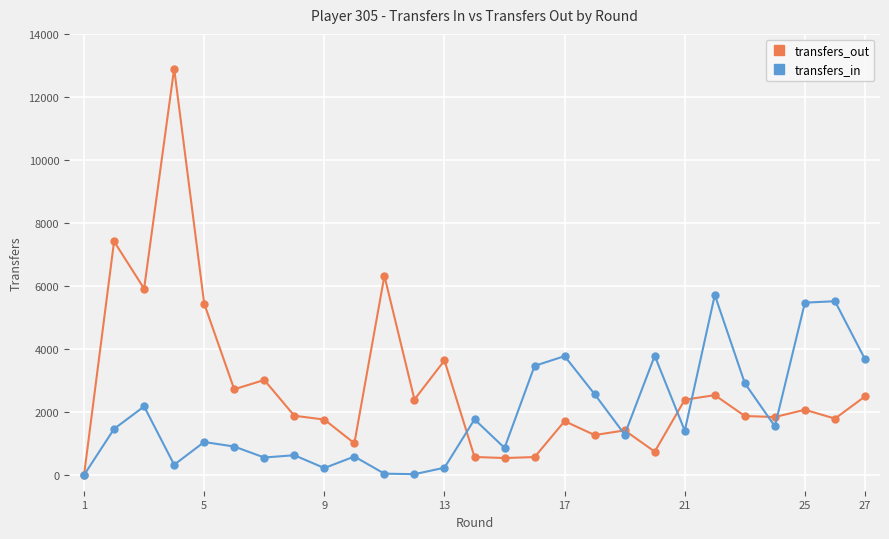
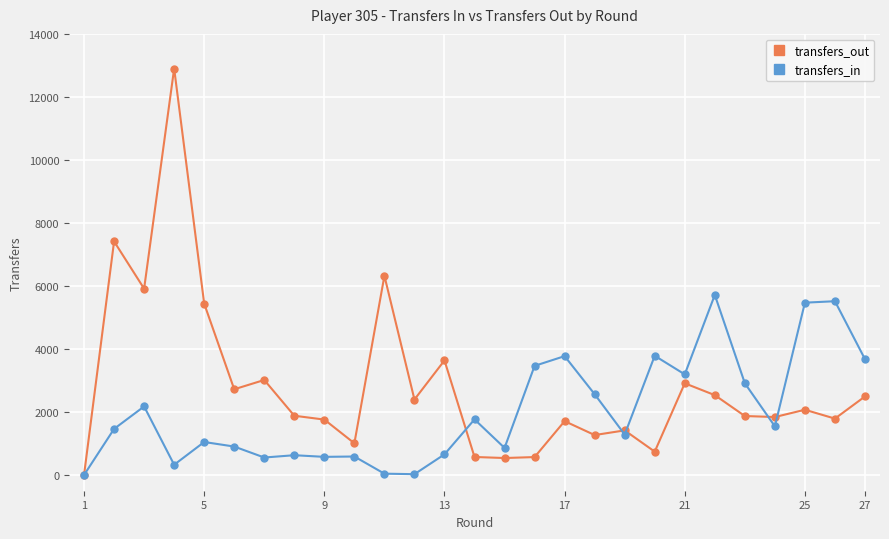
  {
    "transfers_out": {
      "5": 5400,
      "9": 1800,
      "13": 3600,
      "17": 1700,
-     "21": 2400,
+     "21": 2900,
      "25": 2100,
      "27": 2500
    },
    "transfers_in": {
      "5": 1000,
-     "9": 200,
-     "13": 200,
+     "9": 600,
+     "13": 700,
      "17": 3800,
-     "21": 1400,
+     "21": 3200,
      "25": 5500,
      "27": 3700
    }
  }
